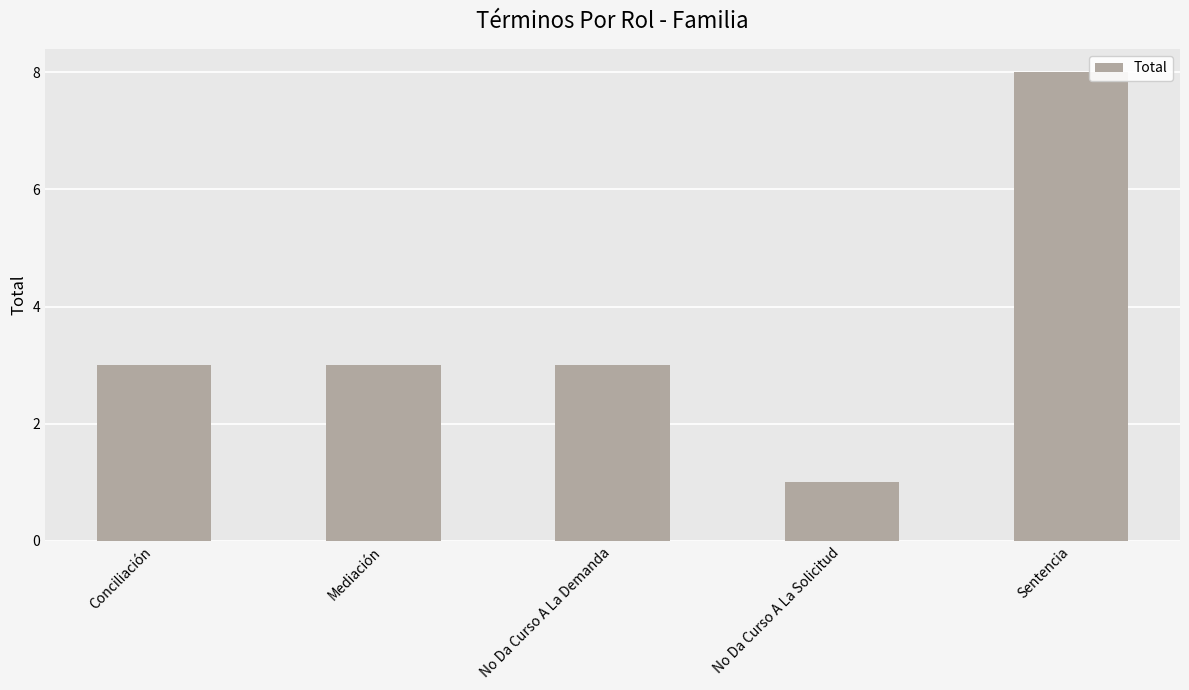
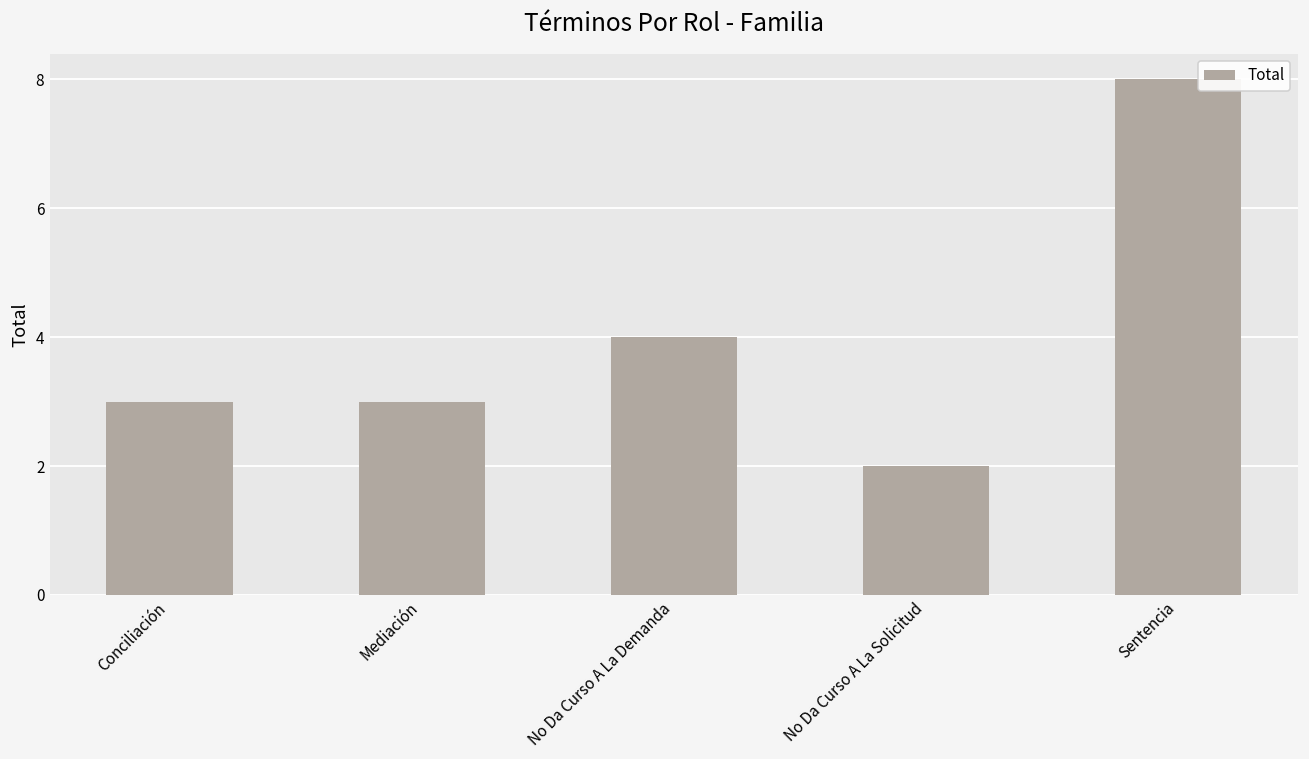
  {
    "Conciliación": 3,
    "Mediación": 3,
-   "No Da Curso A La Demanda": 3,
-   "No Da Curso A La Solicitud": 1,
+   "No Da Curso A La Demanda": 4,
+   "No Da Curso A La Solicitud": 2,
    "Sentencia": 8
  }
